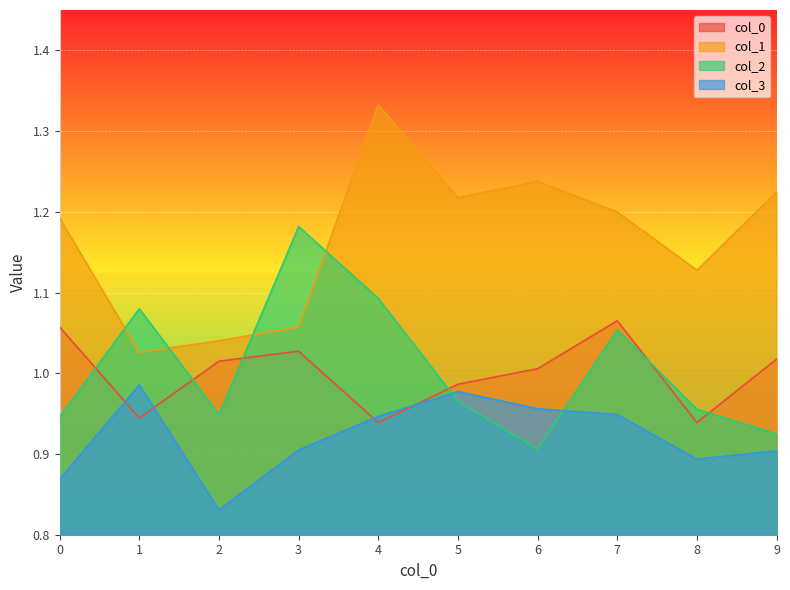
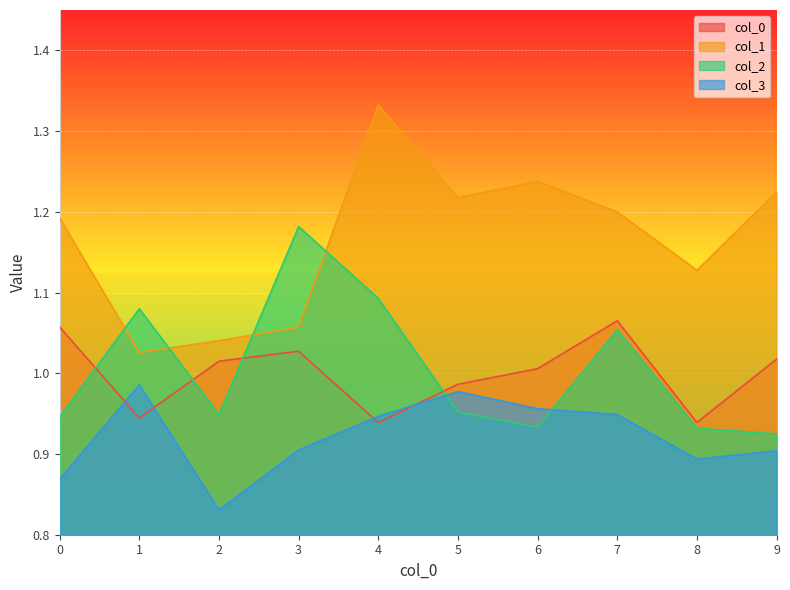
  {
    "col_0": {
      "0": 1.06,
      "1": 0.94,
      "2": 1.01,
      "3": 1.03,
      "4": 0.94,
      "5": 0.99,
      "6": 1.01,
      "7": 1.07,
      "8": 0.94,
      "9": 1.02
    },
    "col_1": {
      "0": 1.19,
      "1": 1.03,
      "2": 1.04,
      "3": 1.06,
      "4": 1.33,
      "5": 1.22,
      "6": 1.24,
      "7": 1.20,
      "8": 1.13,
      "9": 1.22
    },
    "col_2": {
      "0": 0.95,
      "1": 1.08,
      "2": 0.95,
      "3": 1.18,
      "4": 1.09,
-     "5": 0.97,
-     "6": 0.91,
+     "5": 0.95,
+     "6": 0.93,
      "7": 1.05,
-     "8": 0.96,
+     "8": 0.93,
      "9": 0.92
    },
    "col_3": {
      "0": 0.87,
      "1": 0.99,
      "2": 0.83,
      "3": 0.90,
      "4": 0.95,
      "5": 0.98,
      "6": 0.96,
      "7": 0.95,
      "8": 0.89,
      "9": 0.90
    }
  }
